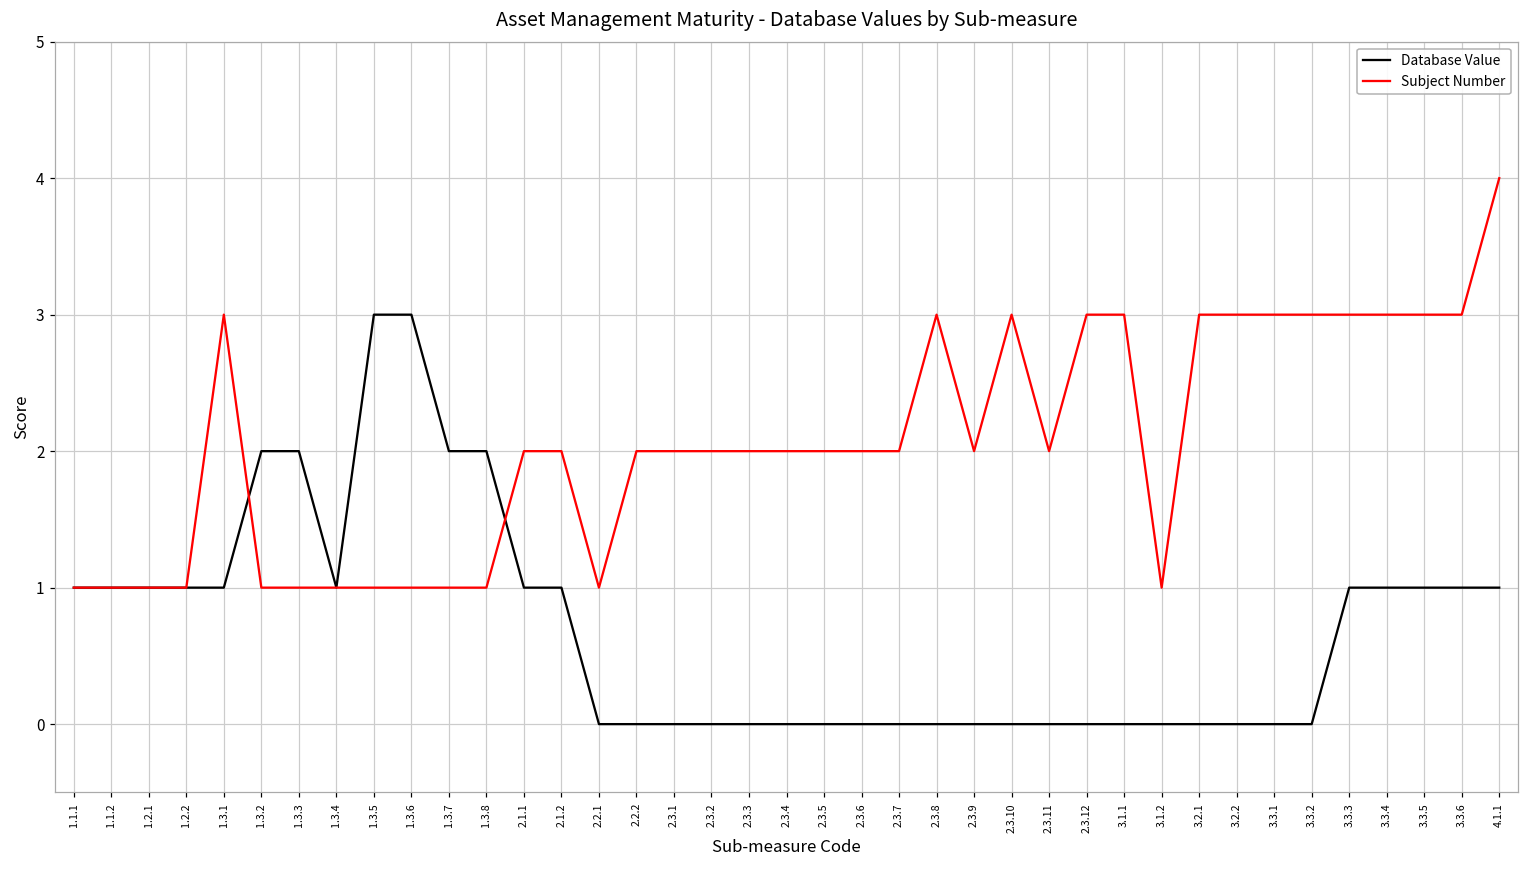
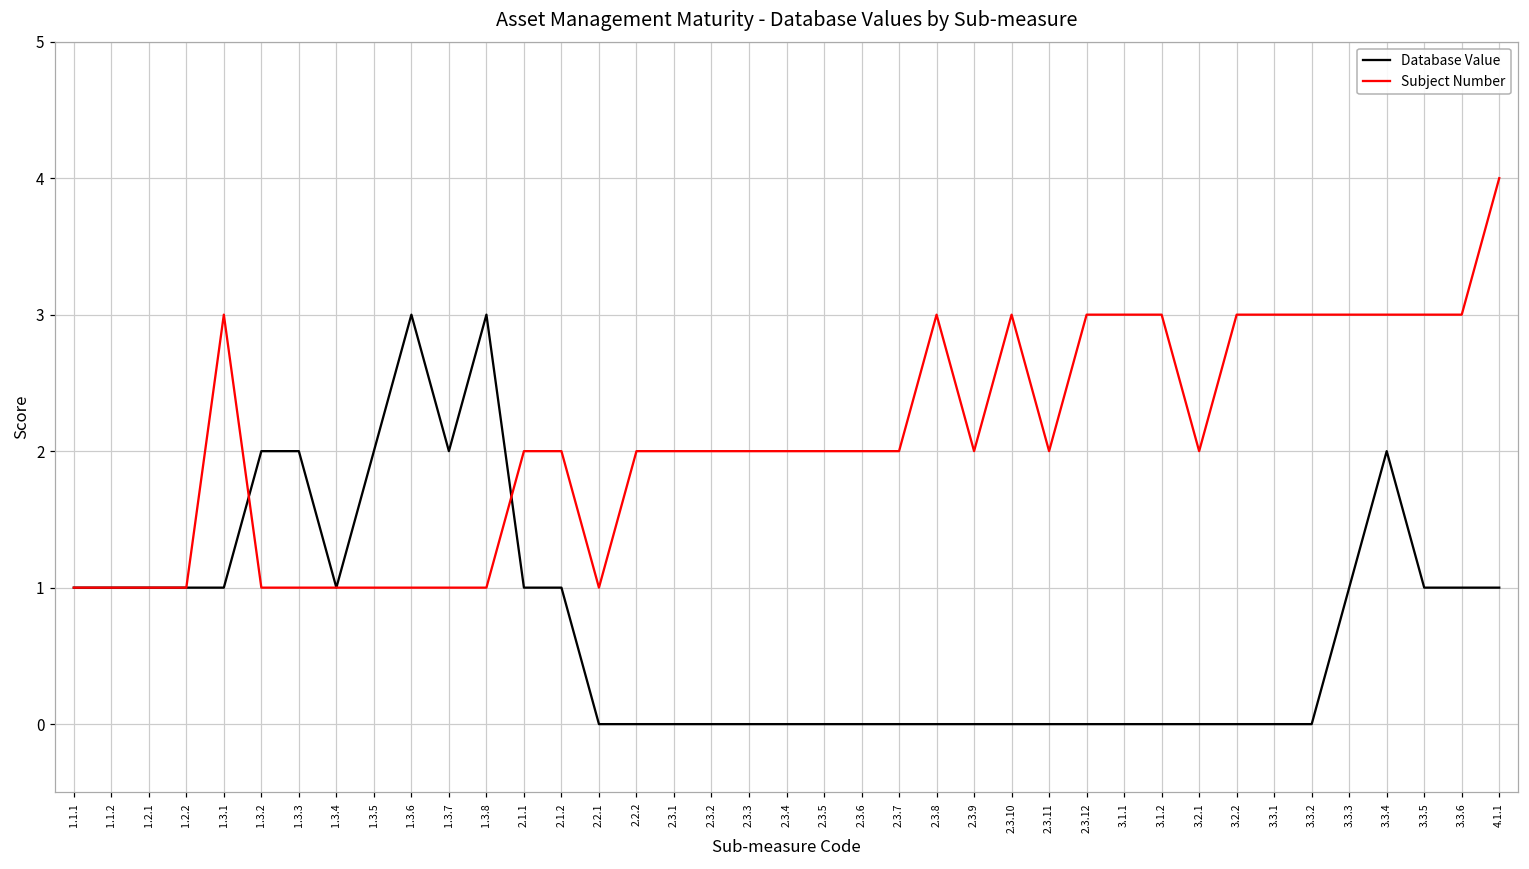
  {
    "Database Value": {
      "1.3.1": 1,
      "1.3.2": 2,
      "1.3.3": 2,
-     "1.3.5": 3,
+     "1.3.5": 2,
      "1.3.6": 3,
      "1.3.7": 2,
-     "1.3.8": 2,
+     "1.3.8": 3,
      "2.1.1": 1,
      "2.1.2": 1,
      "2.2.1": 0,
      "2.2.2": 0,
      "2.3.1": 0,
      "2.3.2": 0,
      "2.3.3": 0,
      "2.3.4": 0,
      "2.3.5": 0,
      "2.3.6": 0,
      "2.3.7": 0,
      "2.3.8": 0,
      "2.3.9": 0,
      "2.3.10": 0,
      "2.3.11": 0,
      "2.3.12": 0,
      "3.1.1": 0,
      "3.1.2": 0,
      "3.2.1": 0,
      "3.2.2": 0,
      "3.3.1": 0,
      "3.3.2": 0,
      "3.3.3": 1,
-     "3.3.4": 1,
+     "3.3.4": 2,
      "3.3.5": 1,
      "3.3.6": 1,
      "4.1.1": 1
    },
    "Subject Number": {
      "1.3.1": 3,
      "1.3.2": 1,
      "1.3.3": 1,
      "1.3.5": 1,
      "1.3.6": 1,
      "1.3.7": 1,
      "1.3.8": 1,
      "2.1.1": 2,
      "2.1.2": 2,
      "2.2.1": 1,
      "2.2.2": 2,
      "2.3.1": 2,
      "2.3.2": 2,
      "2.3.3": 2,
      "2.3.4": 2,
      "2.3.5": 2,
      "2.3.6": 2,
      "2.3.7": 2,
      "2.3.8": 3,
      "2.3.9": 2,
      "2.3.10": 3,
      "2.3.11": 2,
      "2.3.12": 3,
      "3.1.1": 3,
-     "3.1.2": 1,
-     "3.2.1": 3,
+     "3.1.2": 3,
+     "3.2.1": 2,
      "3.2.2": 3,
      "3.3.1": 3,
      "3.3.2": 3,
      "3.3.3": 3,
      "3.3.4": 3,
      "3.3.5": 3,
      "3.3.6": 3,
      "4.1.1": 4
    }
  }
